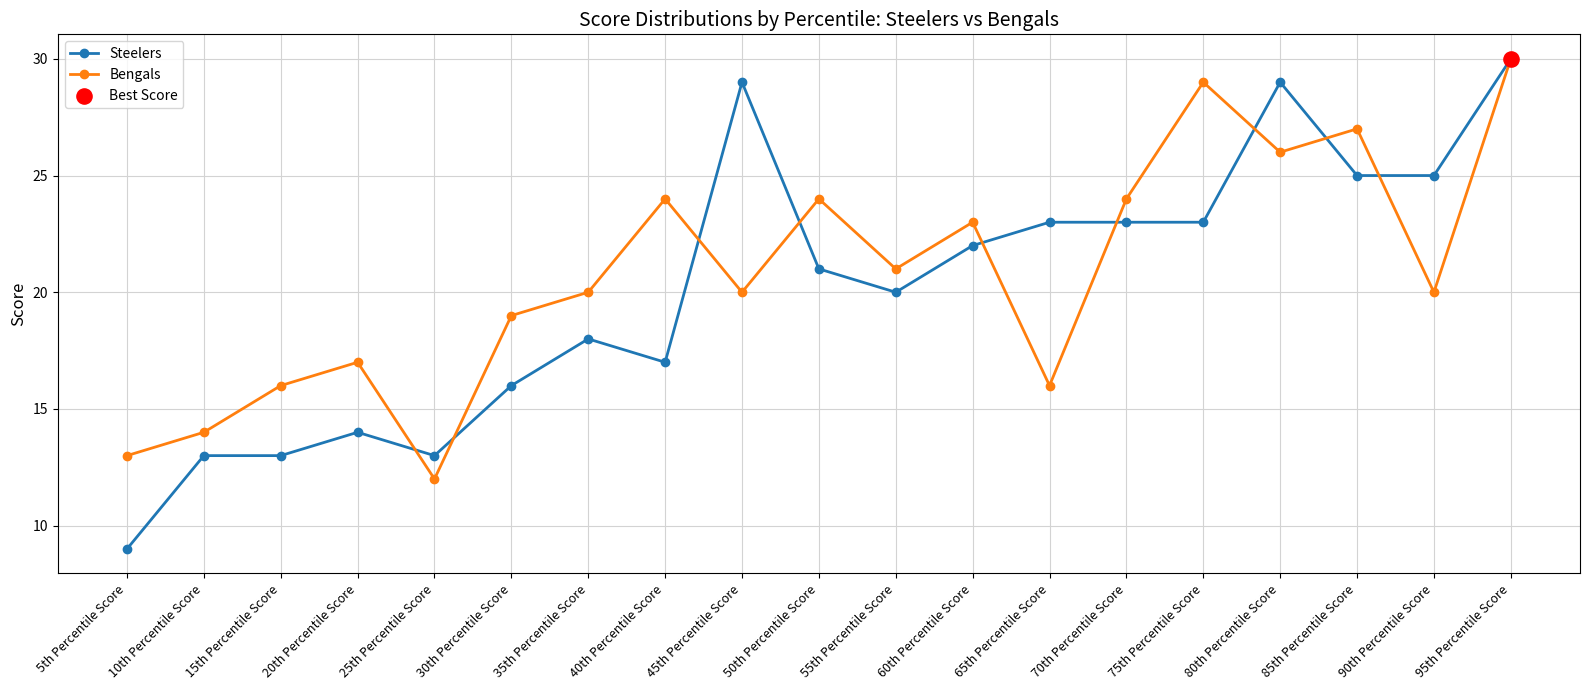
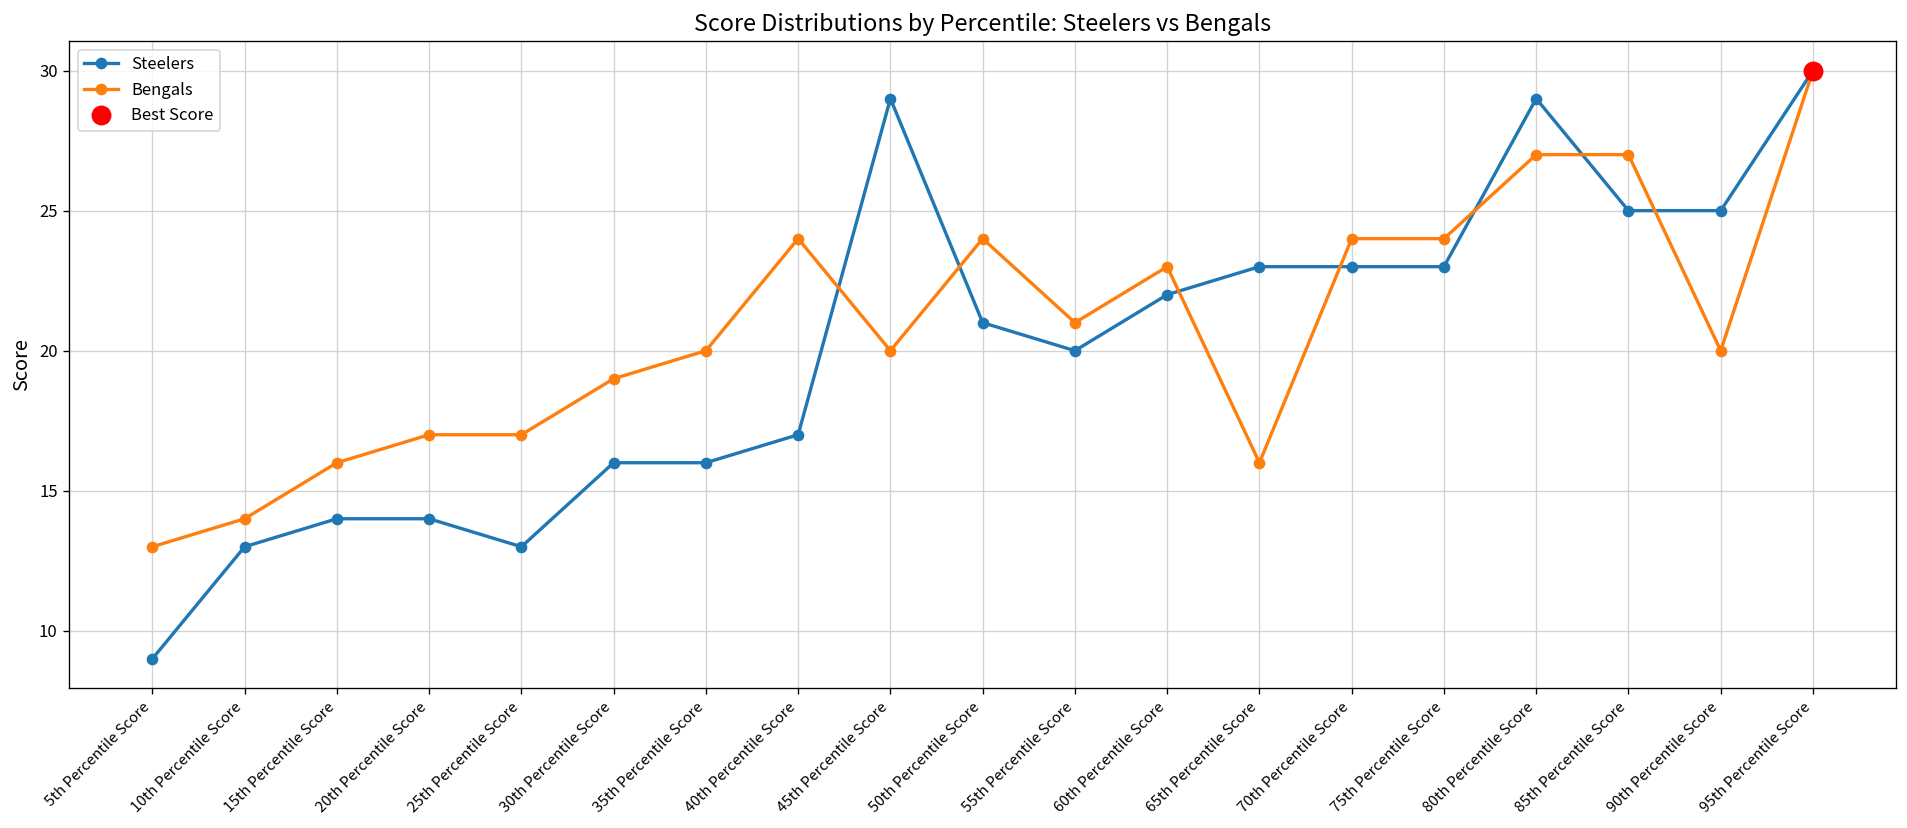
  {
    "Steelers": {
      "5th Percentile Score": 9,
      "10th Percentile Score": 13,
-     "15th Percentile Score": 13,
+     "15th Percentile Score": 14,
      "20th Percentile Score": 14,
      "25th Percentile Score": 13,
      "30th Percentile Score": 16,
-     "35th Percentile Score": 18,
+     "35th Percentile Score": 16,
      "40th Percentile Score": 17,
      "45th Percentile Score": 29,
      "50th Percentile Score": 21,
      "55th Percentile Score": 20,
      "60th Percentile Score": 22,
      "65th Percentile Score": 23,
      "70th Percentile Score": 23,
      "75th Percentile Score": 23,
      "80th Percentile Score": 29,
      "85th Percentile Score": 25,
      "90th Percentile Score": 25
    },
    "Bengals": {
      "5th Percentile Score": 13,
      "10th Percentile Score": 14,
      "15th Percentile Score": 16,
      "20th Percentile Score": 17,
-     "25th Percentile Score": 12,
+     "25th Percentile Score": 17,
      "30th Percentile Score": 19,
      "35th Percentile Score": 20,
      "40th Percentile Score": 24,
      "45th Percentile Score": 20,
      "50th Percentile Score": 24,
      "55th Percentile Score": 21,
      "60th Percentile Score": 23,
      "65th Percentile Score": 16,
      "70th Percentile Score": 24,
-     "75th Percentile Score": 29,
-     "80th Percentile Score": 26,
+     "75th Percentile Score": 24,
+     "80th Percentile Score": 27,
      "85th Percentile Score": 27,
      "90th Percentile Score": 20
    }
  }
